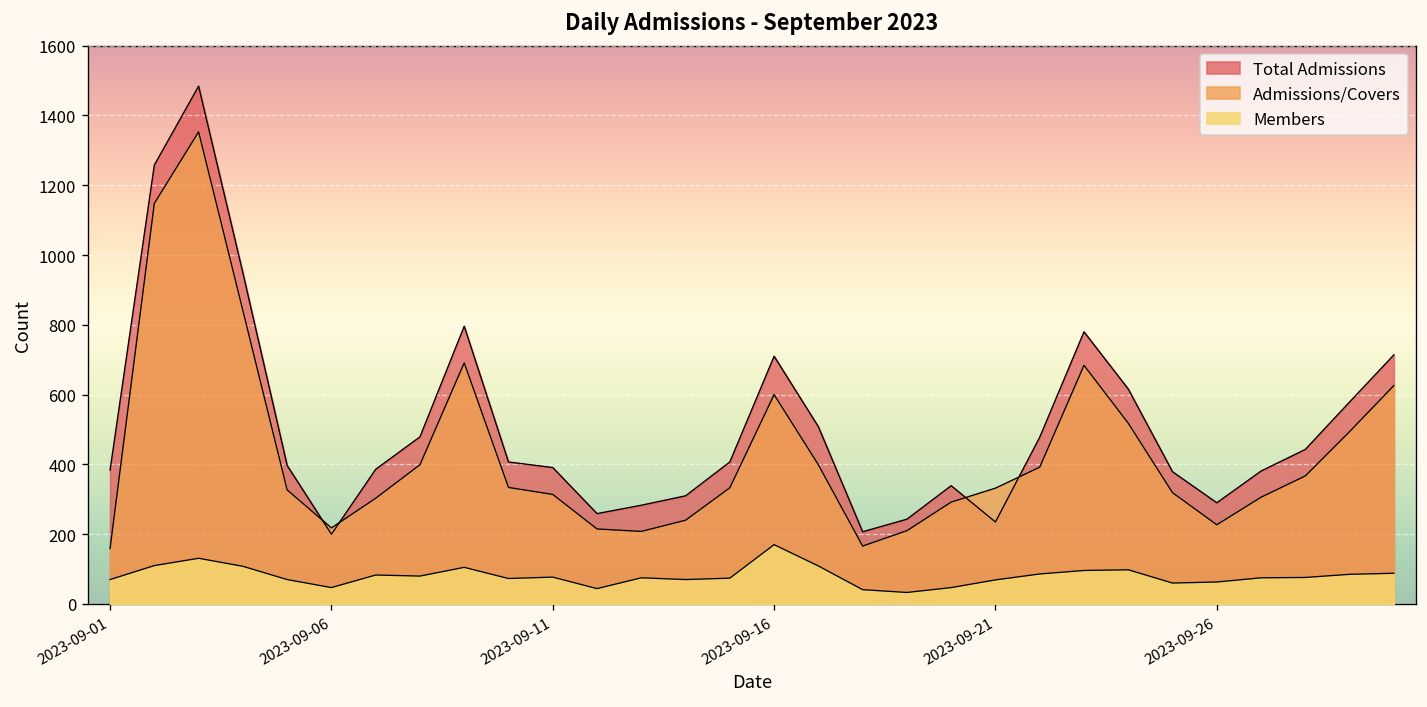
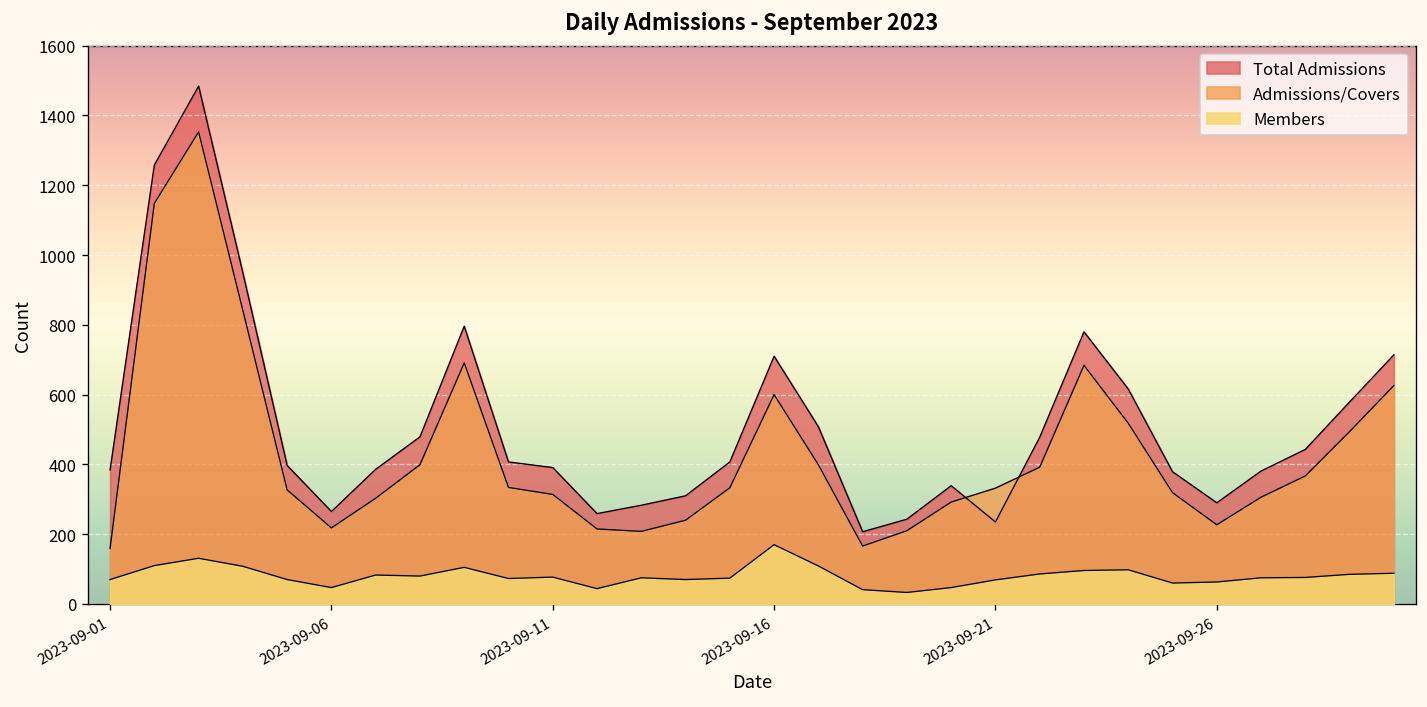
  {
    "Total Admissions": {
      "2023-09-01": 380,
-     "2023-09-06": 200,
+     "2023-09-06": 270,
      "2023-09-11": 390,
      "2023-09-16": 710,
      "2023-09-21": 240,
      "2023-09-26": 290
    },
    "Admissions/Covers": {
      "2023-09-01": 160,
      "2023-09-06": 220,
      "2023-09-11": 310,
      "2023-09-16": 600,
      "2023-09-21": 330,
      "2023-09-26": 230
    },
    "Members": {
      "2023-09-01": 70,
      "2023-09-06": 50,
      "2023-09-11": 80,
      "2023-09-16": 170,
      "2023-09-21": 70,
      "2023-09-26": 60
    }
  }
